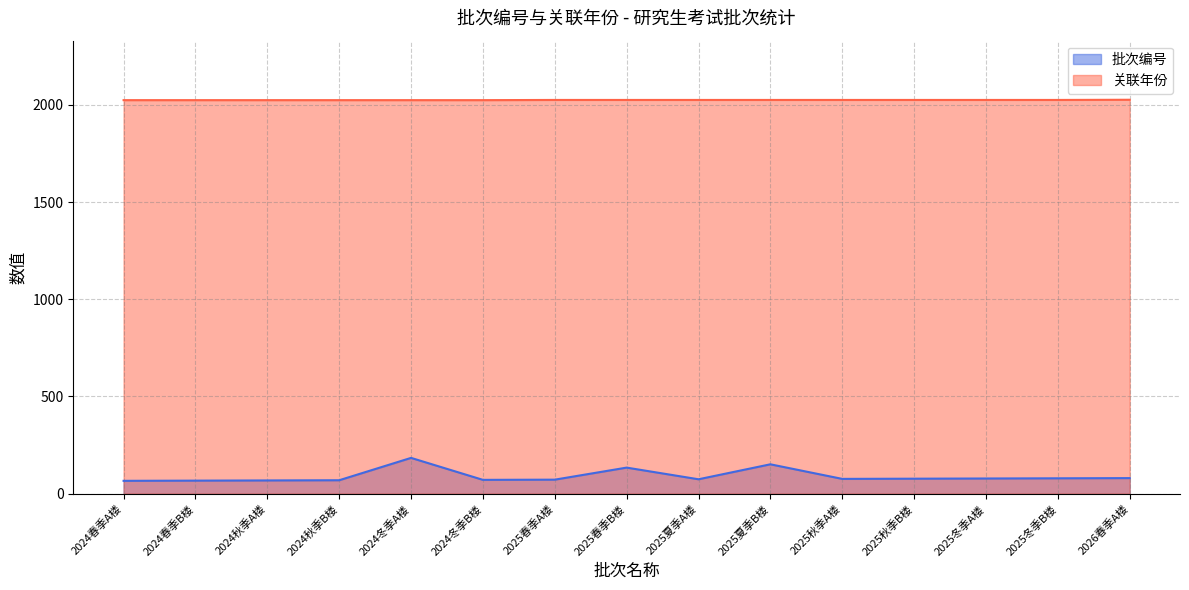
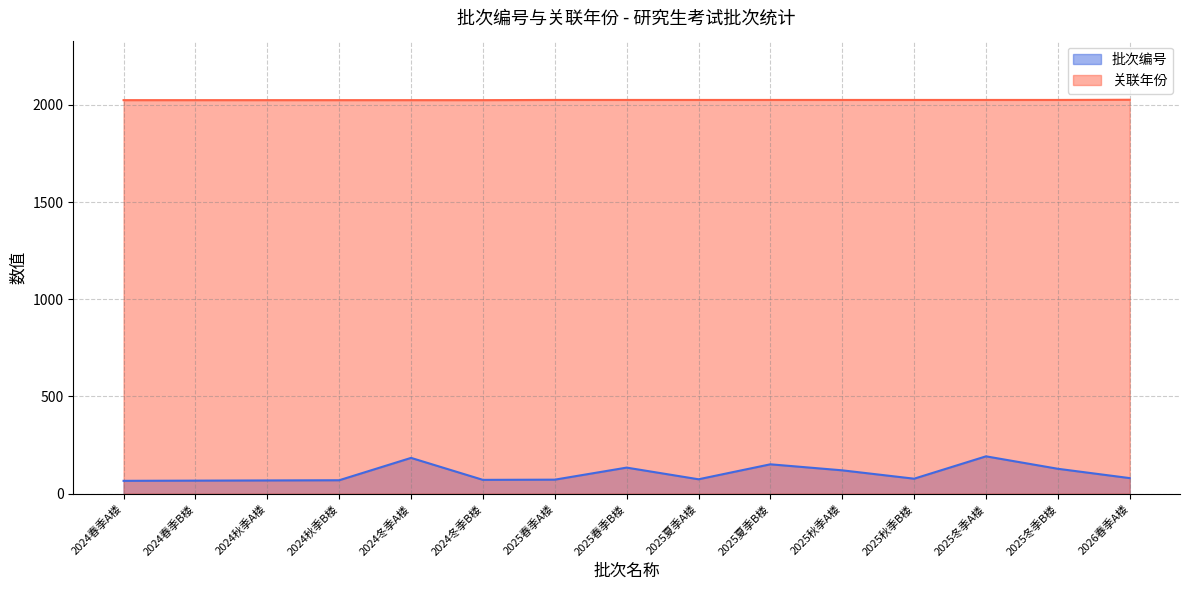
  {
    "批次编号": {
      "2024春季A楼": 70,
      "2024春季B楼": 70,
      "2024秋季A楼": 70,
      "2024秋季B楼": 70,
      "2024冬季A楼": 180,
      "2024冬季B楼": 70,
      "2025春季A楼": 70,
      "2025春季B楼": 130,
      "2025夏季A楼": 70,
      "2025夏季B楼": 150,
-     "2025秋季A楼": 80,
+     "2025秋季A楼": 120,
      "2025秋季B楼": 80,
-     "2025冬季A楼": 80,
-     "2025冬季B楼": 80,
+     "2025冬季A楼": 190,
+     "2025冬季B楼": 130,
      "2026春季A楼": 80
    },
    "关联年份": {
      "2024春季A楼": 2020,
      "2024春季B楼": 2020,
      "2024秋季A楼": 2020,
      "2024秋季B楼": 2020,
      "2024冬季A楼": 2020,
      "2024冬季B楼": 2020,
      "2025春季A楼": 2030,
      "2025春季B楼": 2030,
      "2025夏季A楼": 2030,
      "2025夏季B楼": 2030,
      "2025秋季A楼": 2030,
      "2025秋季B楼": 2030,
      "2025冬季A楼": 2030,
      "2025冬季B楼": 2030,
      "2026春季A楼": 2030
    }
  }
